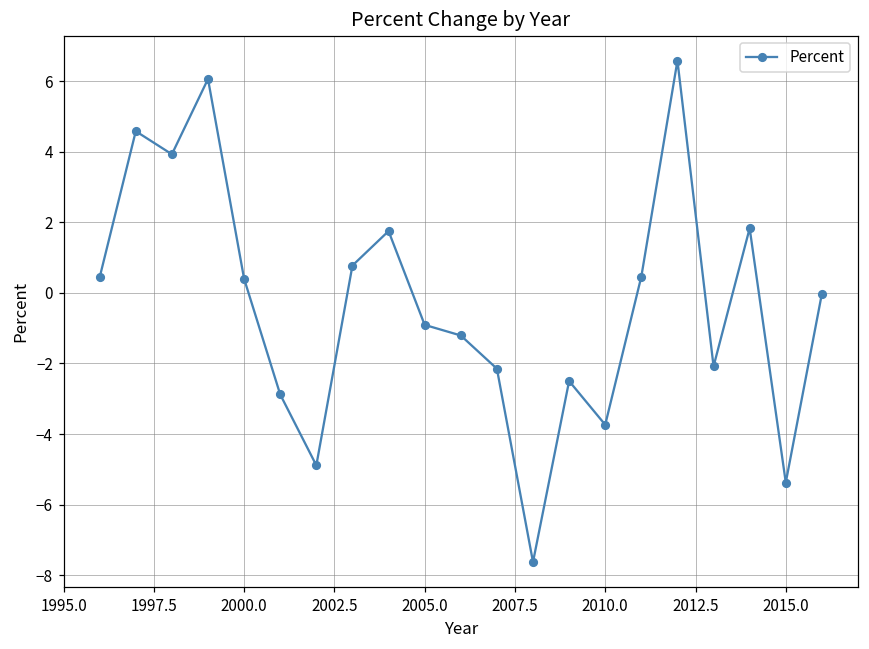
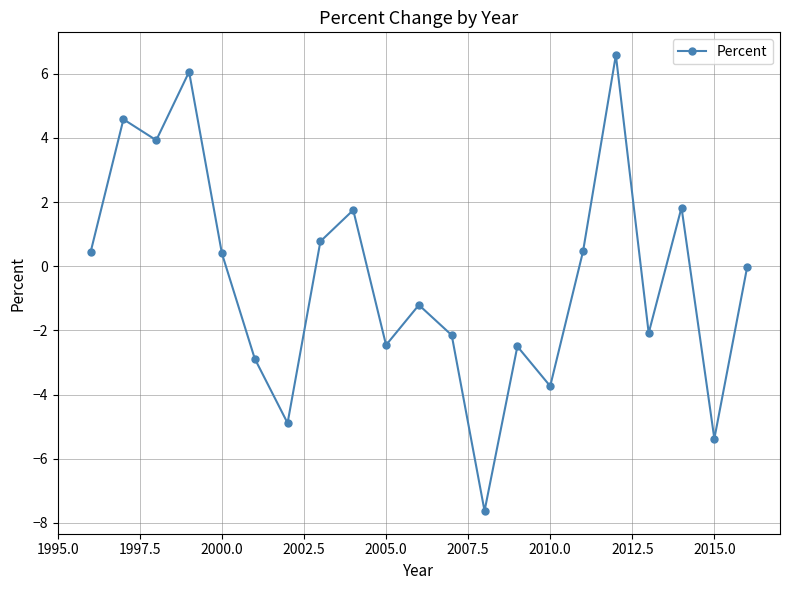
  {
    "2000.0": 0.4,
-   "2005.0": -0.9,
+   "2005.0": -2.5,
    "2010.0": -3.7,
    "2015.0": -5.4
  }
